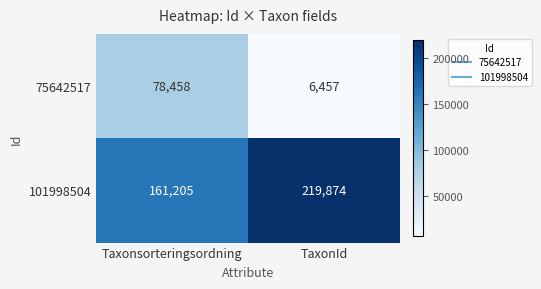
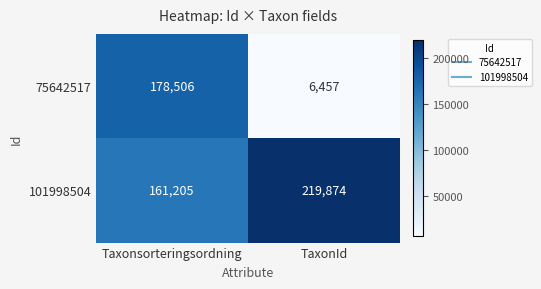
  {
    "75642517": {
-     "Taxonsorteringsordning": "78,458",
+     "Taxonsorteringsordning": "178,506",
      "TaxonId": "6,457"
    },
    "101998504": {
      "Taxonsorteringsordning": "161,205",
      "TaxonId": "219,874"
    }
  }
